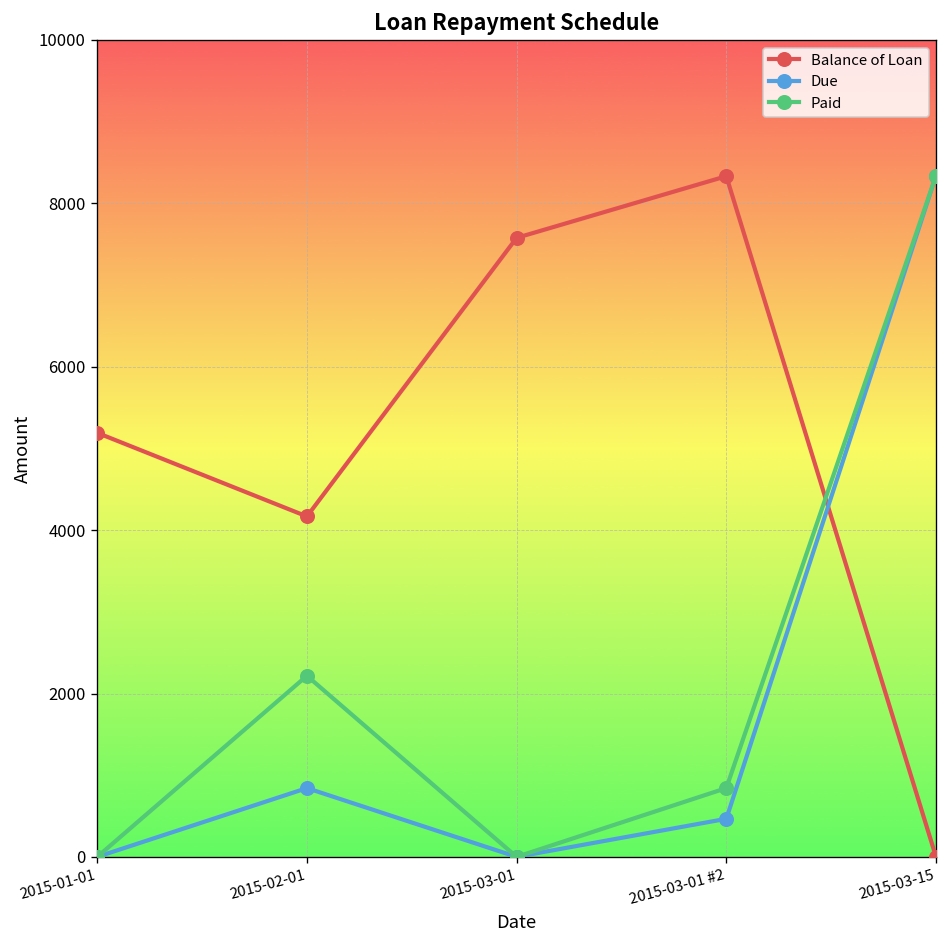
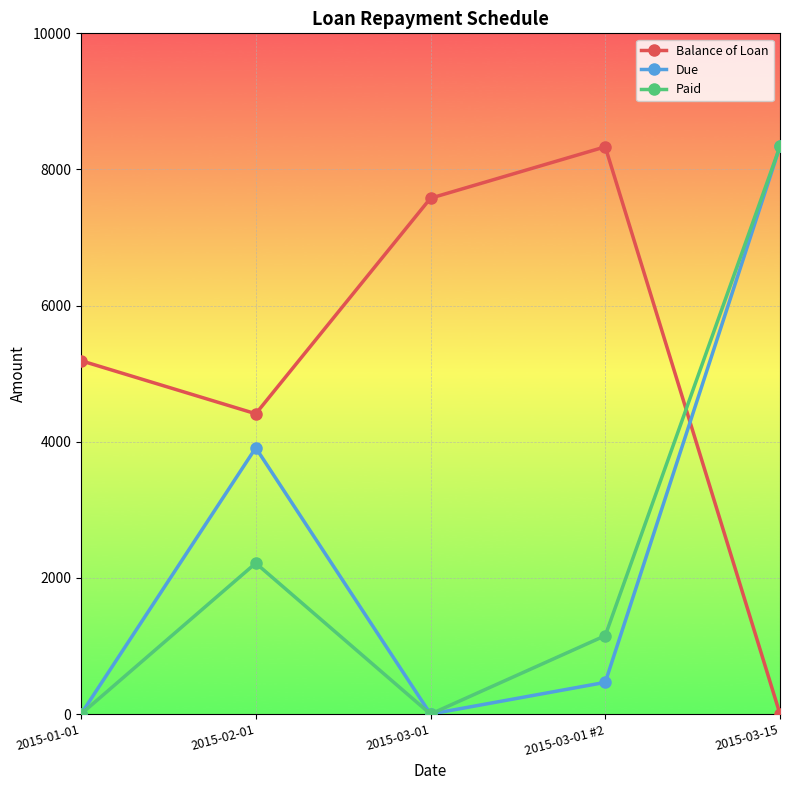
  {
    "Balance of Loan": {
      "2015-01-01": 5200,
-     "2015-02-01": 4200,
+     "2015-02-01": 4400,
      "2015-03-01": 7600,
      "2015-03-01 #2": 8300,
      "2015-03-15": 0
    },
    "Due": {
-     "2015-02-01": 800,
+     "2015-02-01": 3900,
      "2015-03-01 #2": 500
    },
    "Paid": {
      "2015-02-01": 2200,
-     "2015-03-01 #2": 800
+     "2015-03-01 #2": 1200
    }
  }
